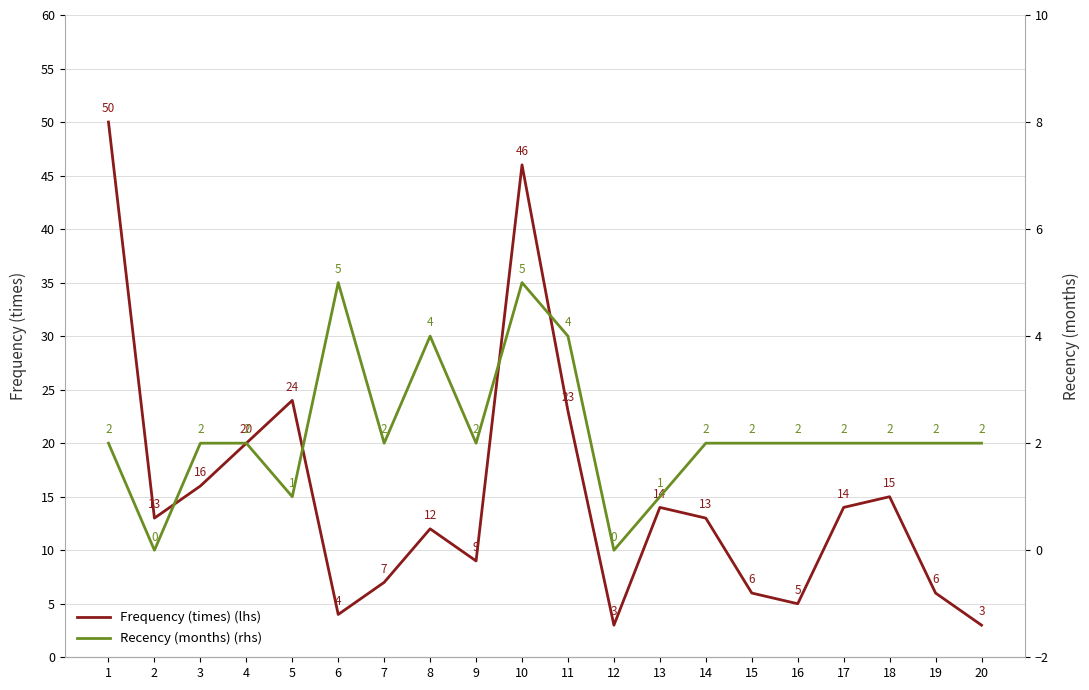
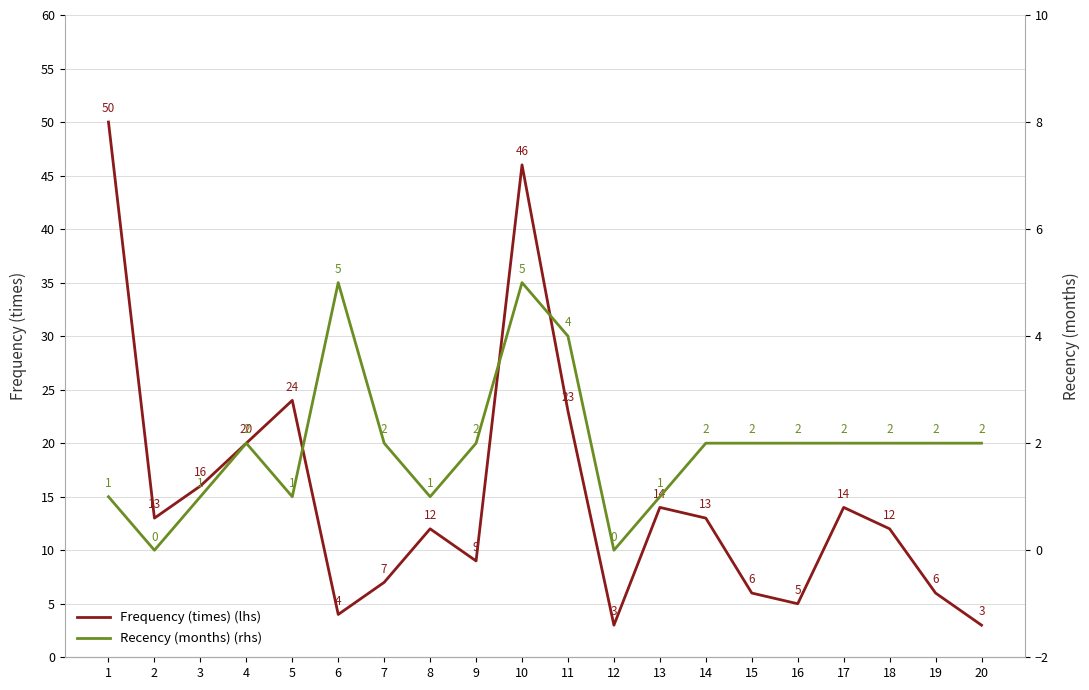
  {
    "Frequency (times) (lhs)": {
      "1": 50,
      "2": 13,
      "3": 16,
      "5": 24,
      "6": 4,
      "7": 7,
      "8": 12,
      "9": 9,
      "10": 46,
      "11": 23,
      "12": 3,
      "14": 13,
      "15": 6,
      "16": 5,
      "17": 14,
-     "18": 15,
+     "18": 12,
      "19": 6,
      "20": 3
    },
    "Recency (months) (rhs)": {
-     "1": 2,
+     "1": 1,
      "2": 0,
-     "3": 2,
+     "3": 1,
      "5": 1,
      "6": 5,
      "7": 2,
-     "8": 4,
+     "8": 1,
      "9": 2,
      "10": 5,
      "11": 4,
      "12": 0,
      "14": 2,
      "15": 2,
      "16": 2,
      "17": 2,
      "18": 2,
      "19": 2,
      "20": 2
    }
  }
